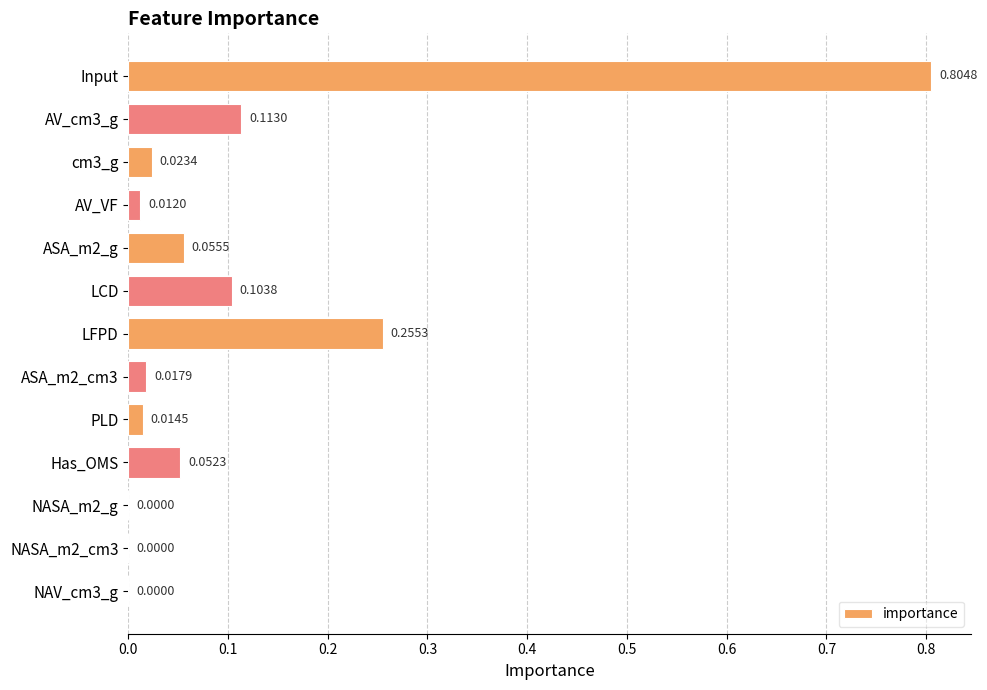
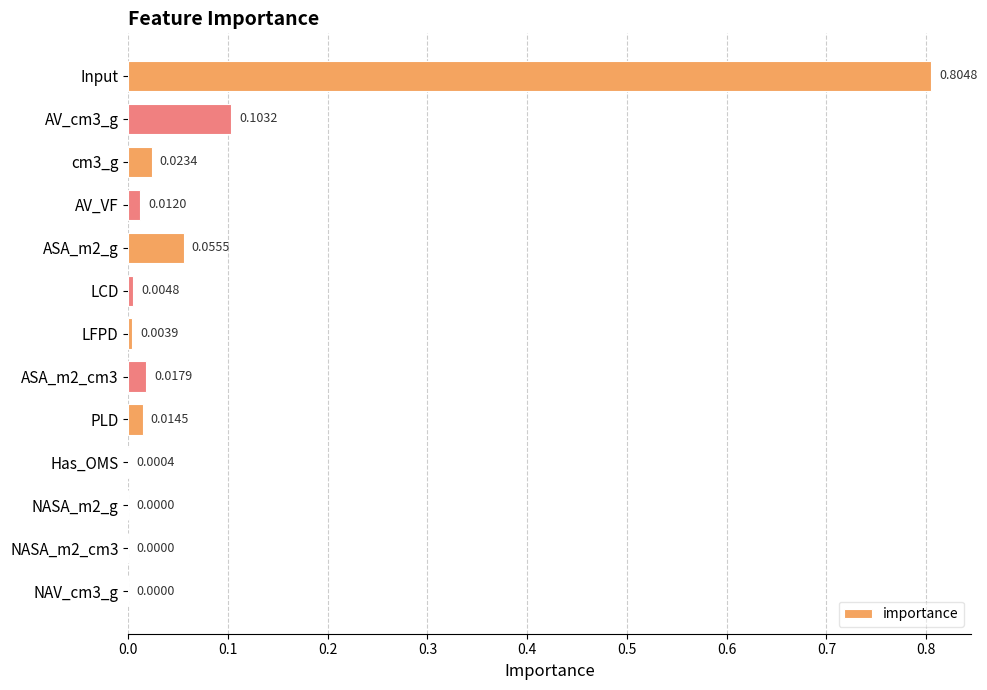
  {
    "Input": 0.8048,
-   "AV_cm3_g": 0.1130,
+   "AV_cm3_g": 0.1032,
    "cm3_g": 0.0234,
    "AV_VF": 0.0120,
    "ASA_m2_g": 0.0555,
-   "LCD": 0.1038,
-   "LFPD": 0.2553,
+   "LCD": 0.0048,
+   "LFPD": 0.0039,
    "ASA_m2_cm3": 0.0179,
    "PLD": 0.0145,
-   "Has_OMS": 0.0523,
+   "Has_OMS": 0.0004,
    "NASA_m2_g": 0.0000,
    "NASA_m2_cm3": 0.0000,
    "NAV_cm3_g": 0.0000
  }
